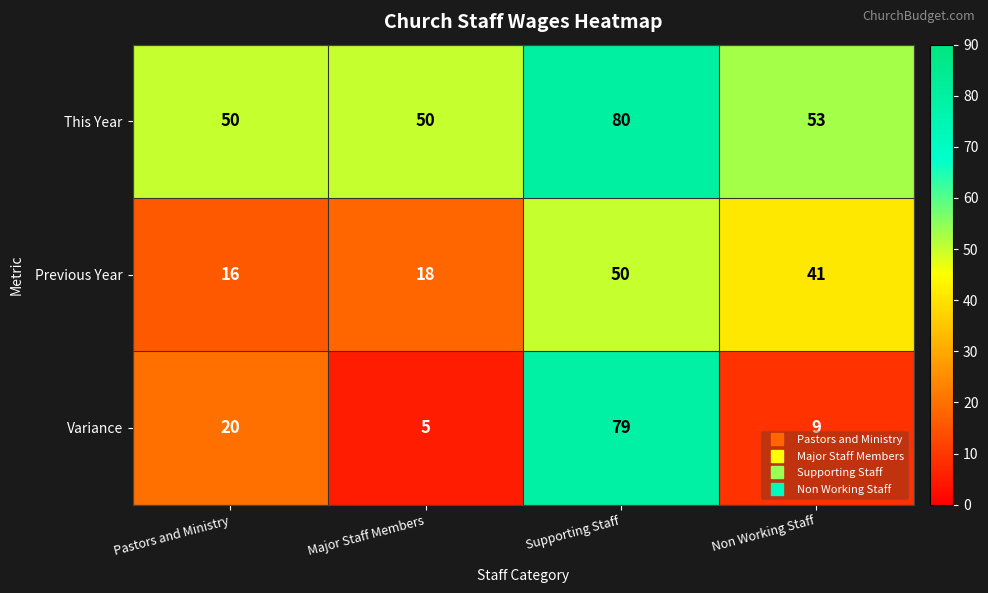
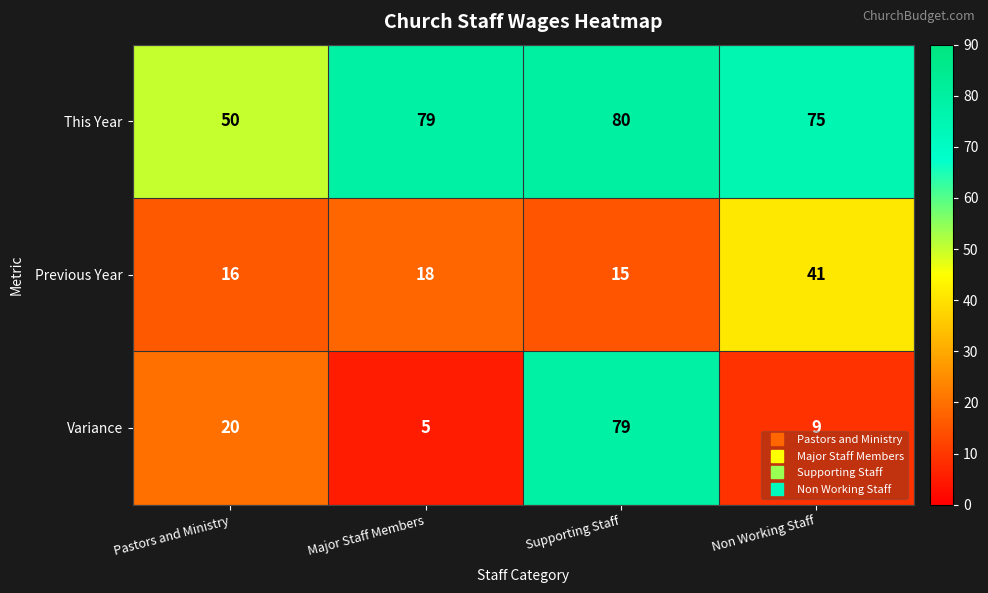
  {
    "This Year": {
      "Pastors and Ministry": 50,
-     "Major Staff Members": 50,
+     "Major Staff Members": 79,
      "Supporting Staff": 80,
-     "Non Working Staff": 53
+     "Non Working Staff": 75
    },
    "Previous Year": {
      "Pastors and Ministry": 16,
      "Major Staff Members": 18,
-     "Supporting Staff": 50,
+     "Supporting Staff": 15,
      "Non Working Staff": 41
    },
    "Variance": {
      "Pastors and Ministry": 20,
      "Major Staff Members": 5,
      "Supporting Staff": 79
    }
  }
